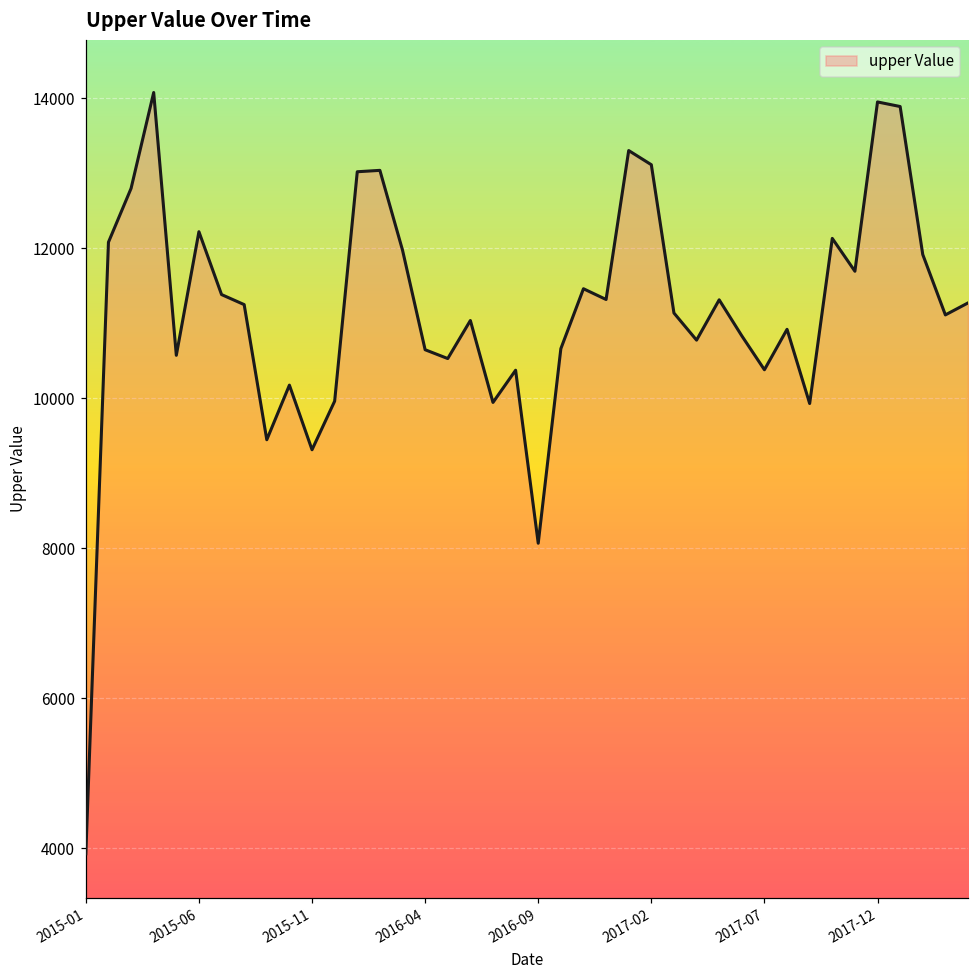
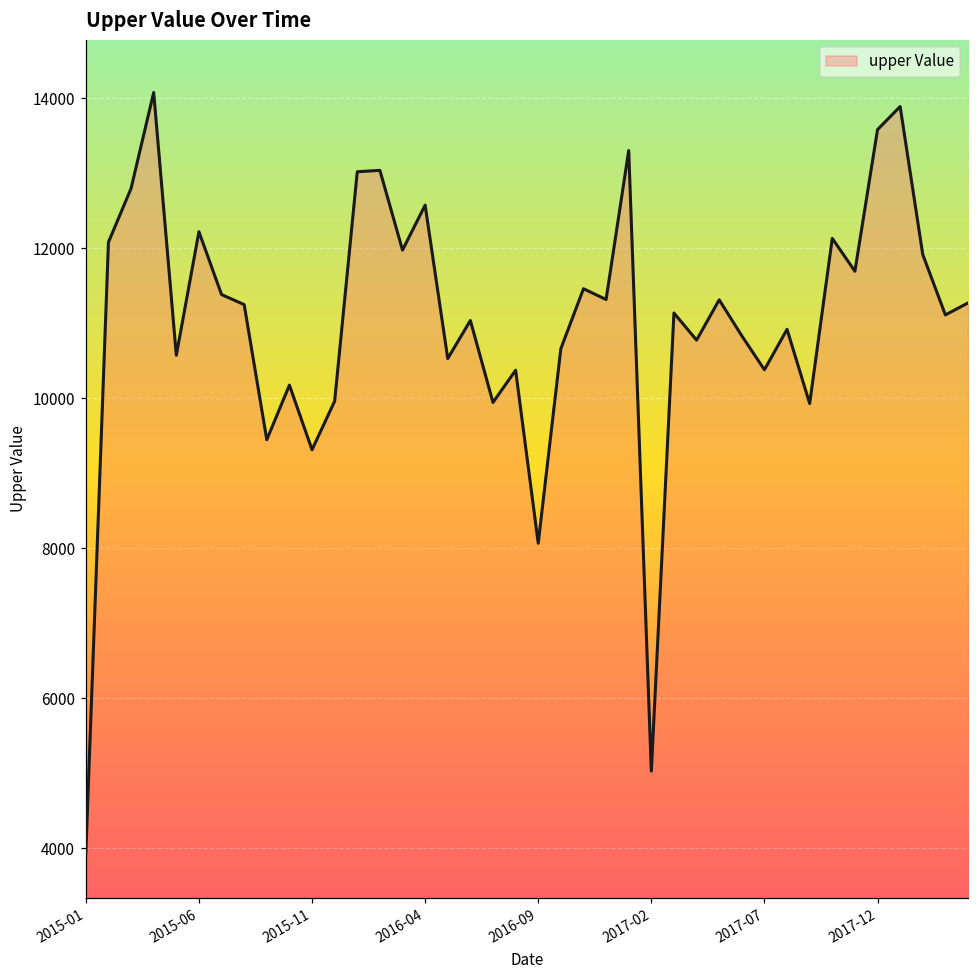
  {
    "2015-01": 3900,
    "2015-06": 12200,
    "2015-11": 9300,
-   "2016-04": 10600,
+   "2016-04": 12600,
    "2016-09": 8100,
-   "2017-02": 13100,
+   "2017-02": 5000,
    "2017-07": 10400,
-   "2017-12": 14000
+   "2017-12": 13600
  }
